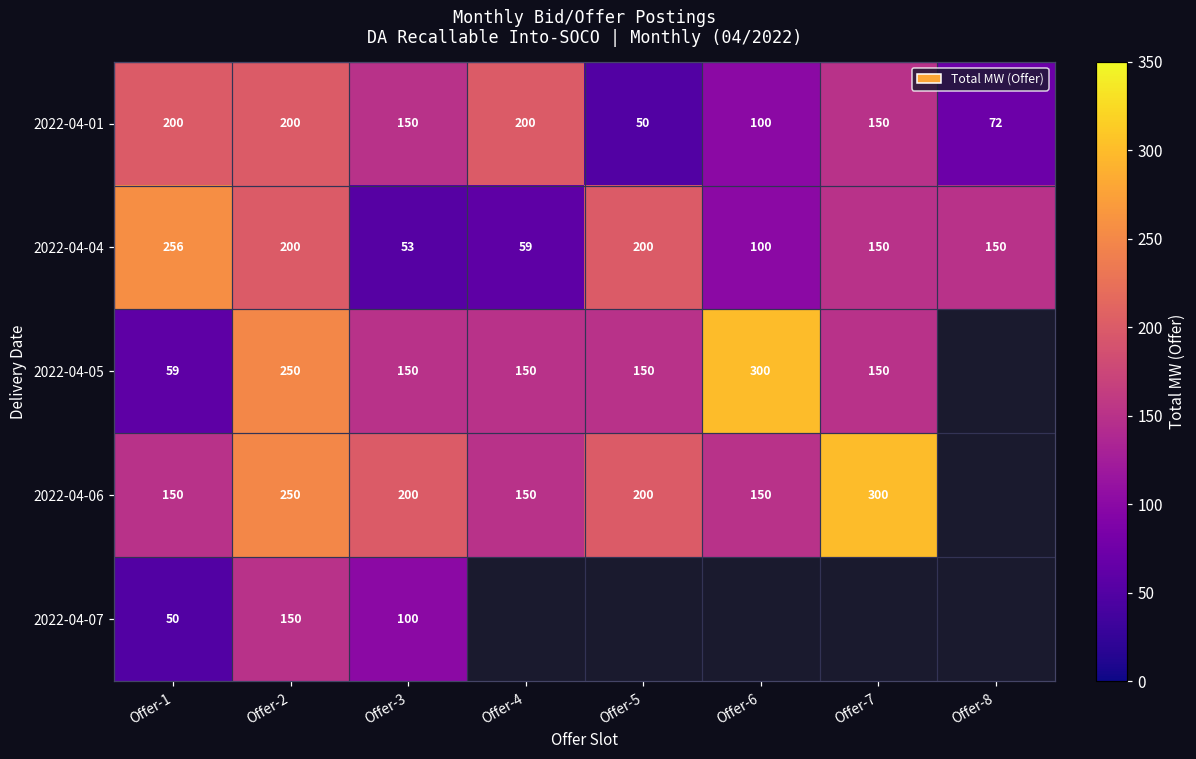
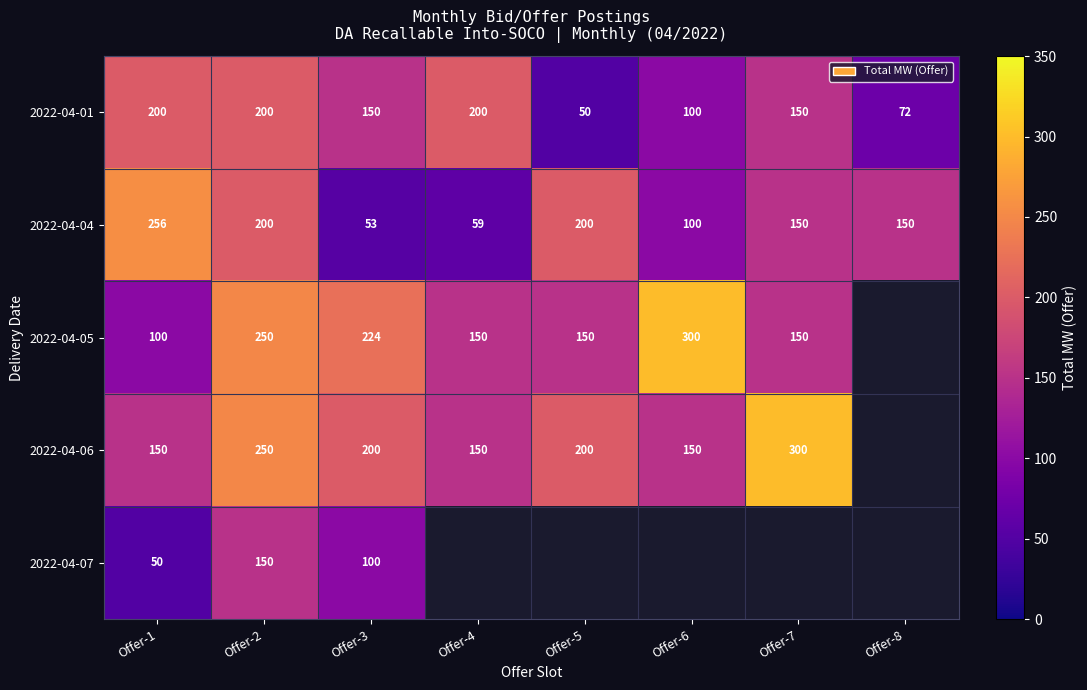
  {
    "2022-04-01": {
      "Offer-1": 200,
      "Offer-2": 200,
      "Offer-3": 150,
      "Offer-4": 200,
      "Offer-5": 50,
      "Offer-6": 100,
      "Offer-7": 150,
      "Offer-8": 72
    },
    "2022-04-04": {
      "Offer-1": 256,
      "Offer-2": 200,
      "Offer-3": 53,
      "Offer-4": 59,
      "Offer-5": 200,
      "Offer-6": 100,
      "Offer-7": 150,
      "Offer-8": 150
    },
    "2022-04-05": {
-     "Offer-1": 59,
+     "Offer-1": 100,
      "Offer-2": 250,
-     "Offer-3": 150,
+     "Offer-3": 224,
      "Offer-4": 150,
      "Offer-5": 150,
      "Offer-6": 300,
      "Offer-7": 150
    },
    "2022-04-06": {
      "Offer-1": 150,
      "Offer-2": 250,
      "Offer-3": 200,
      "Offer-4": 150,
      "Offer-5": 200,
      "Offer-6": 150,
      "Offer-7": 300
    },
    "2022-04-07": {
      "Offer-1": 50,
      "Offer-2": 150,
      "Offer-3": 100
    }
  }
